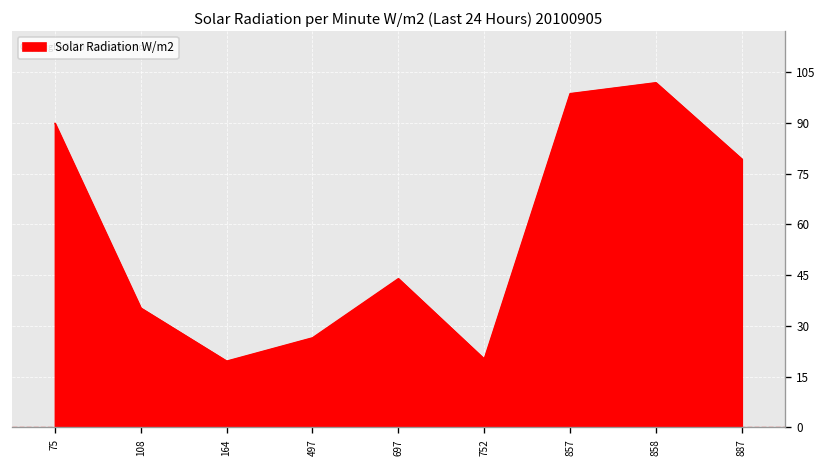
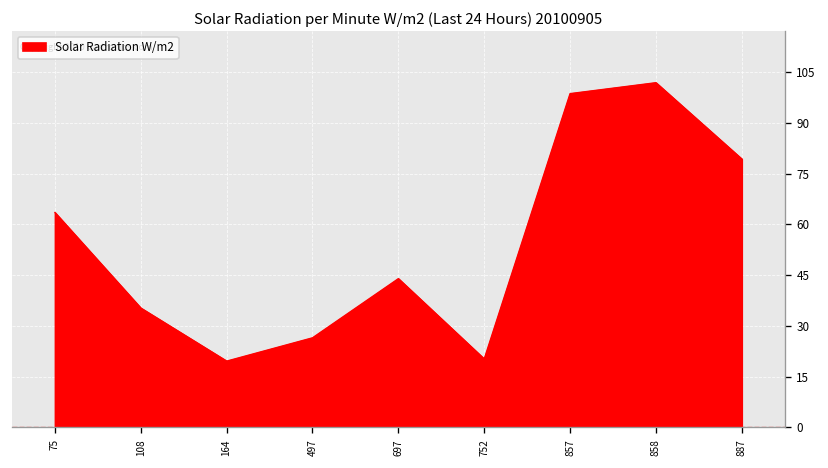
  {
-   "75": 90,
+   "75": 64,
    "108": 35,
    "164": 20,
    "497": 26,
    "697": 44,
    "752": 20,
    "857": 99,
    "858": 102,
    "887": 79
  }
